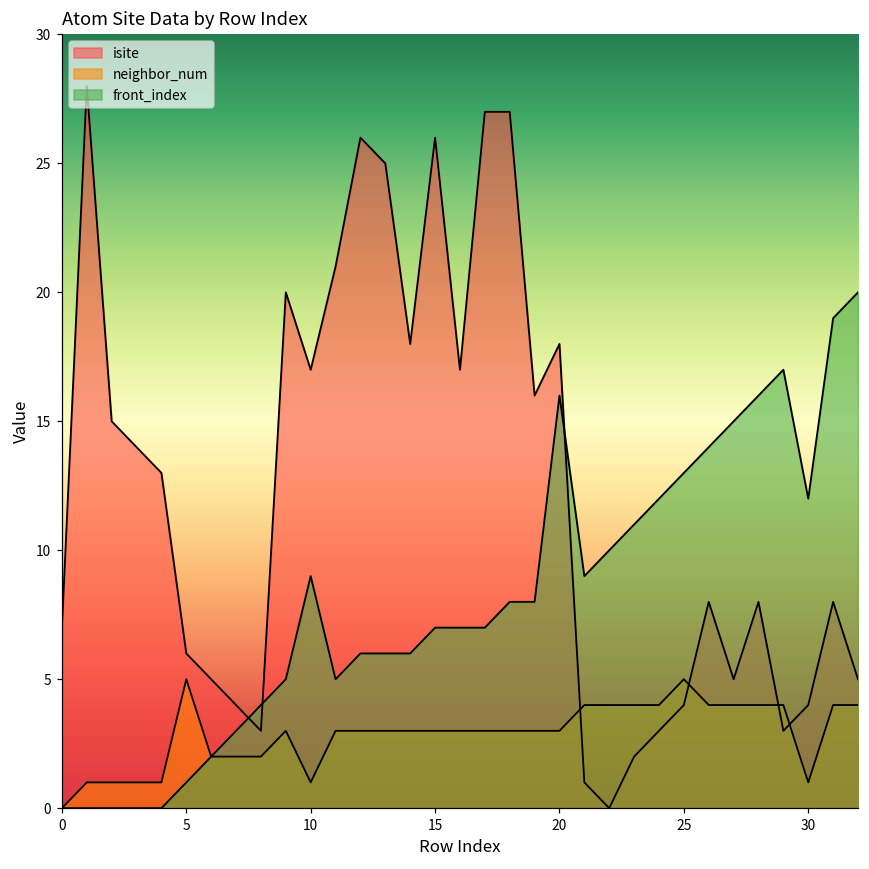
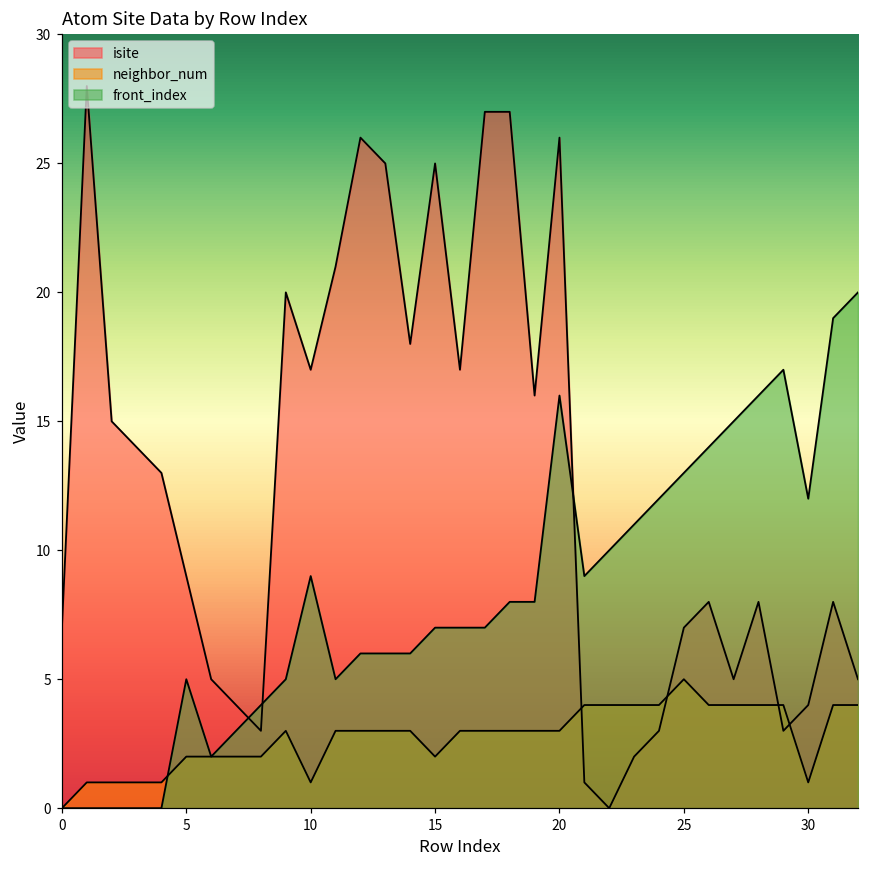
  {
    "isite": {
      "0": 7,
-     "5": 6,
+     "5": 9,
      "10": 17,
-     "15": 26,
-     "20": 18,
-     "25": 4,
+     "15": 25,
+     "20": 26,
+     "25": 7,
      "30": 4
    },
    "neighbor_num": {
-     "5": 5,
+     "5": 2,
      "10": 1,
-     "15": 3,
+     "15": 2,
      "20": 3,
      "25": 5,
      "30": 1
    },
    "front_index": {
-     "5": 1,
+     "5": 5,
      "10": 9,
      "15": 7,
      "20": 16,
      "25": 13,
      "30": 12
    }
  }
